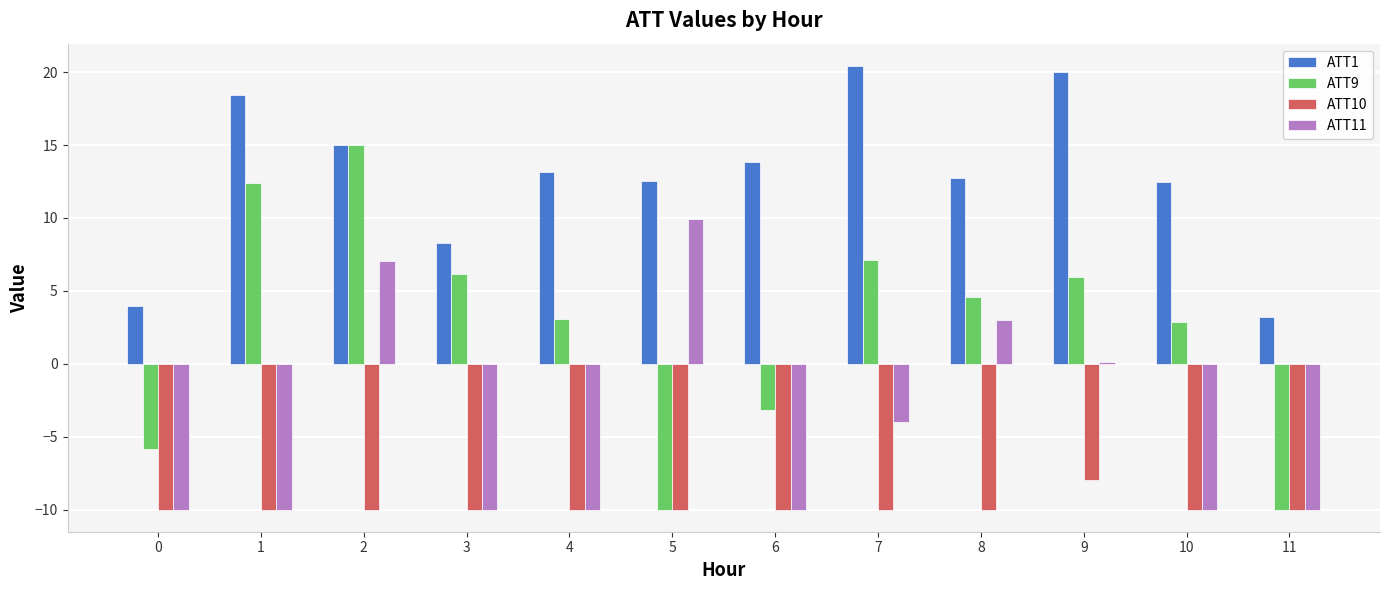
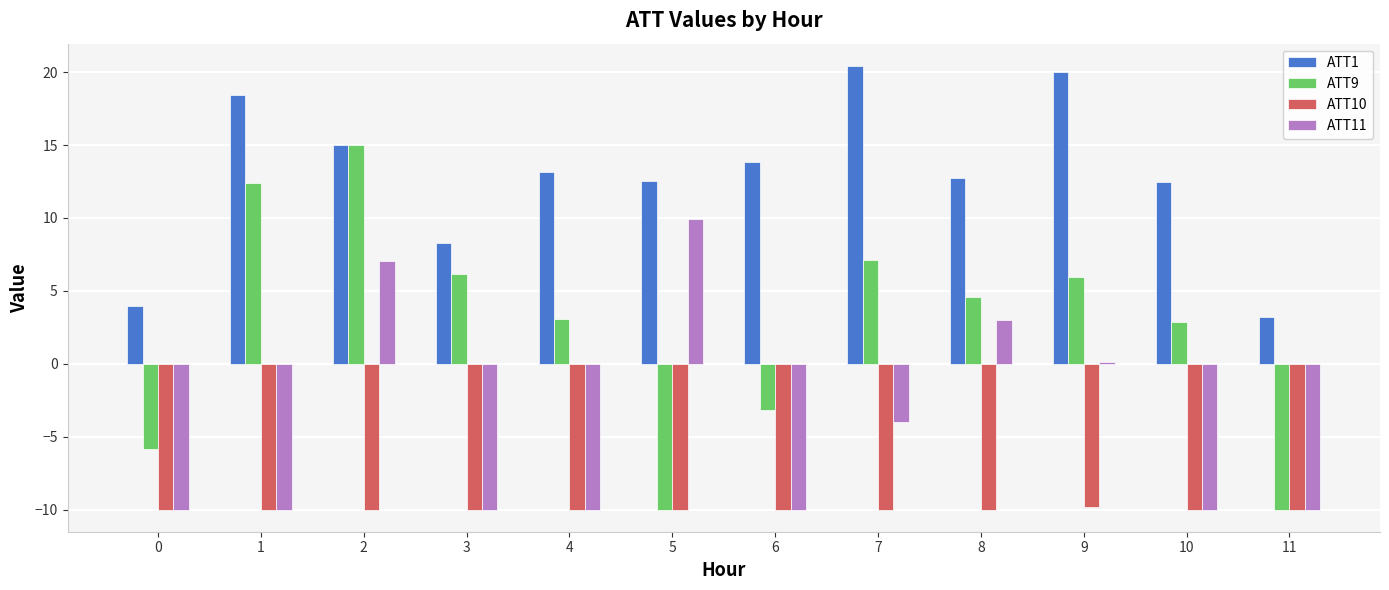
  {
    "ATT1": {
      "0": 3.9,
      "1": 18.4,
      "2": 15.0,
      "3": 8.3,
      "4": 13.2,
      "5": 12.6,
      "6": 13.9,
      "7": 20.4,
      "8": 12.8,
      "9": 20.0,
      "10": 12.5,
      "11": 3.2
    },
    "ATT9": {
      "0": -5.9,
      "1": 12.4,
      "2": 15.0,
      "3": 6.2,
      "4": 3.1,
      "5": -10.0,
      "6": -3.2,
      "7": 7.1,
      "8": 4.6,
      "9": 5.9,
      "10": 2.9,
      "11": -10.0
    },
    "ATT10": {
      "0": -10.0,
      "1": -10.0,
      "2": -10.0,
      "3": -10.0,
      "4": -10.0,
      "5": -10.0,
      "6": -10.0,
      "7": -10.0,
      "8": -10.0,
-     "9": -8.0,
+     "9": -9.8,
      "10": -10.0,
      "11": -10.0
    },
    "ATT11": {
      "0": -10.0,
      "1": -10.0,
      "2": 7.1,
      "3": -10.0,
      "4": -10.0,
      "5": 9.9,
      "6": -10.0,
      "7": -4.0,
      "8": 3.0,
      "10": -10.0,
      "11": -10.0
    }
  }
